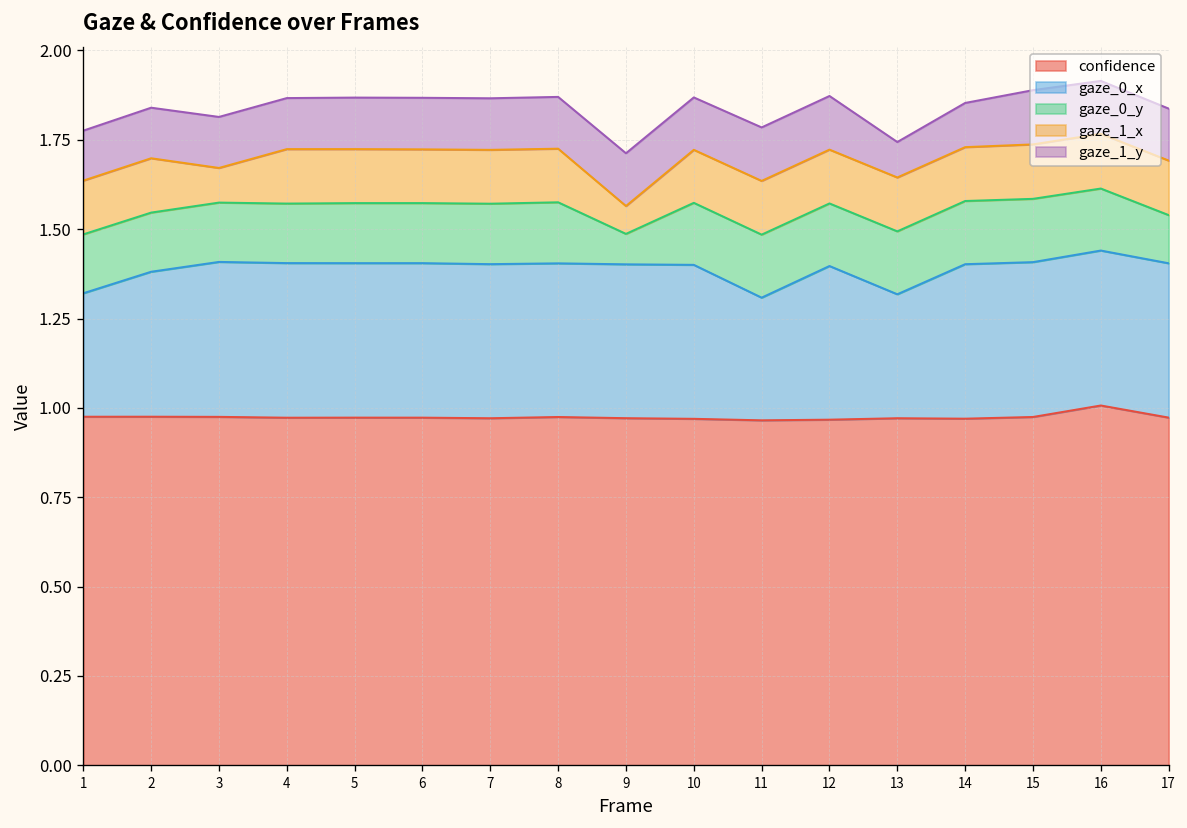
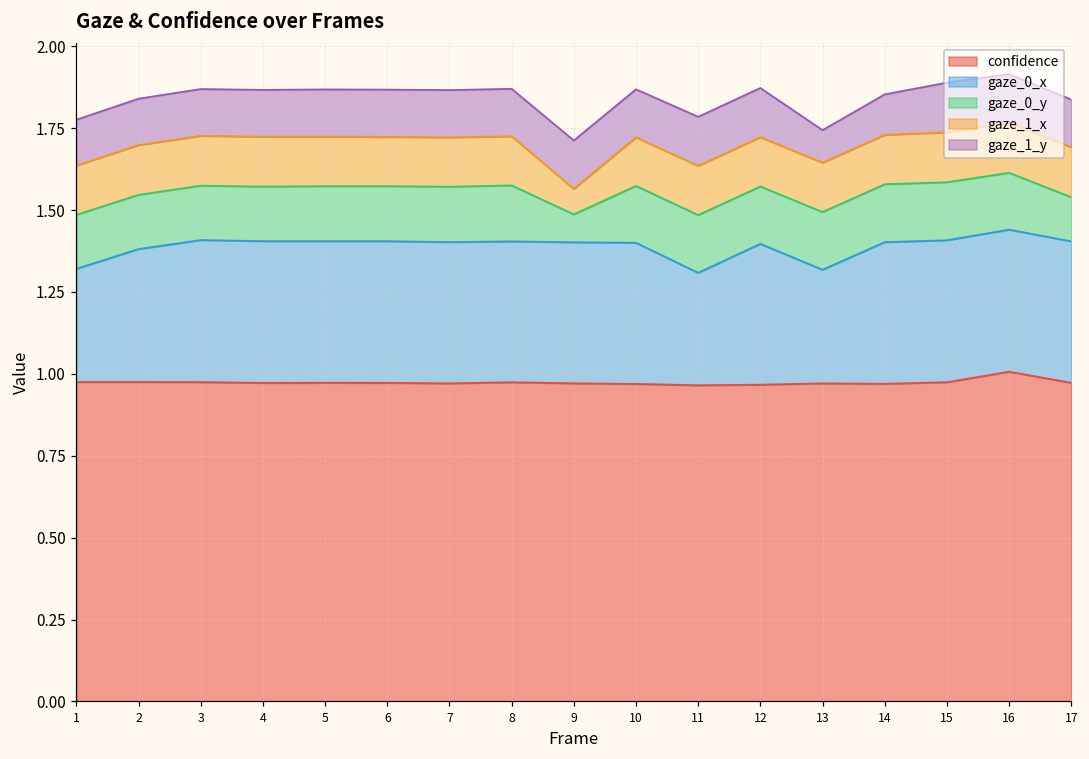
  {
    "confidence": {
      "1": 0.98,
      "2": 0.98,
      "3": 0.97,
      "4": 0.97,
      "5": 0.97,
      "6": 0.97,
      "7": 0.97,
      "8": 0.97,
      "9": 0.97,
      "10": 0.97,
      "11": 0.97,
      "12": 0.97,
      "13": 0.97,
      "14": 0.97,
      "15": 0.97,
      "16": 1.01,
      "17": 0.97
    },
    "gaze_0_x": {
      "1": 0.35,
      "2": 0.41,
      "3": 0.43,
      "4": 0.43,
      "5": 0.43,
      "6": 0.43,
      "7": 0.43,
      "8": 0.43,
      "9": 0.43,
      "10": 0.43,
      "11": 0.34,
      "12": 0.43,
      "13": 0.35,
      "14": 0.43,
      "15": 0.43,
      "16": 0.43,
      "17": 0.43
    },
    "gaze_0_y": {
      "1": 0.16,
      "2": 0.17,
      "3": 0.17,
      "4": 0.17,
      "5": 0.17,
      "6": 0.17,
      "7": 0.17,
      "8": 0.17,
      "9": 0.09,
      "10": 0.17,
      "11": 0.18,
      "12": 0.18,
      "13": 0.18,
      "14": 0.18,
      "15": 0.18,
      "16": 0.17,
      "17": 0.13
    },
    "gaze_1_x": {
      "1": 0.15,
      "2": 0.15,
-     "3": 0.10,
+     "3": 0.15,
      "4": 0.15,
      "5": 0.15,
      "6": 0.15,
      "7": 0.15,
      "8": 0.15,
      "9": 0.08,
      "10": 0.15,
      "11": 0.15,
      "12": 0.15,
      "13": 0.15,
      "14": 0.15,
      "17": 0.15
    },
    "gaze_1_y": {
      "1": 0.14,
      "2": 0.14,
      "3": 0.14,
      "4": 0.14,
      "5": 0.14,
      "6": 0.14,
      "7": 0.14,
      "8": 0.14,
      "9": 0.15,
      "10": 0.15,
      "11": 0.15,
      "12": 0.15,
      "13": 0.10,
      "14": 0.12,
      "17": 0.15
    }
  }
